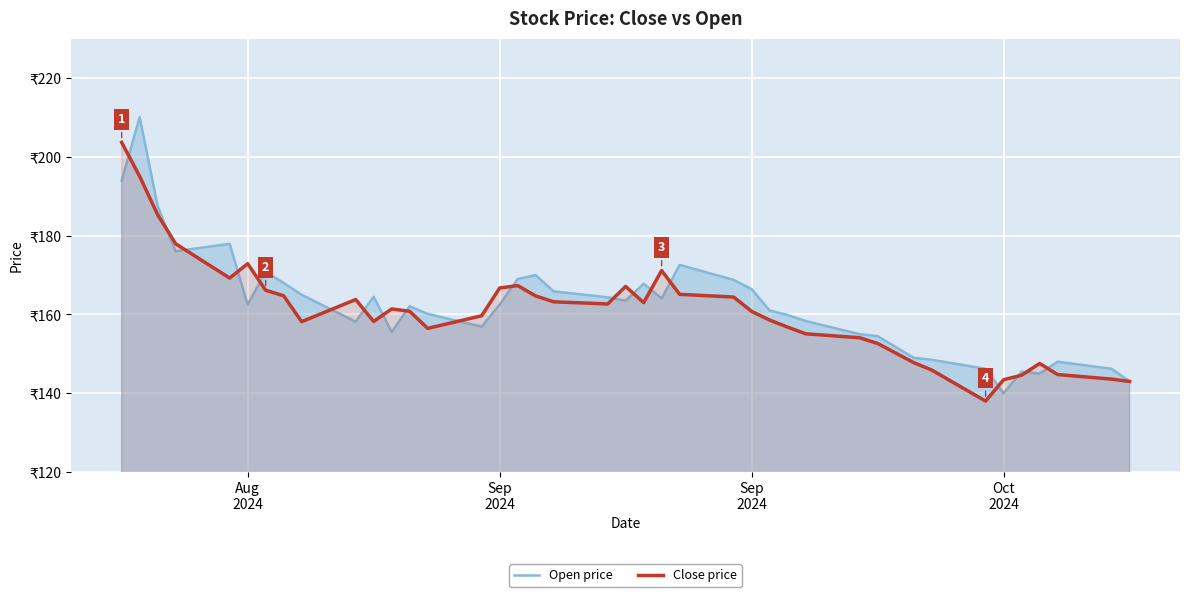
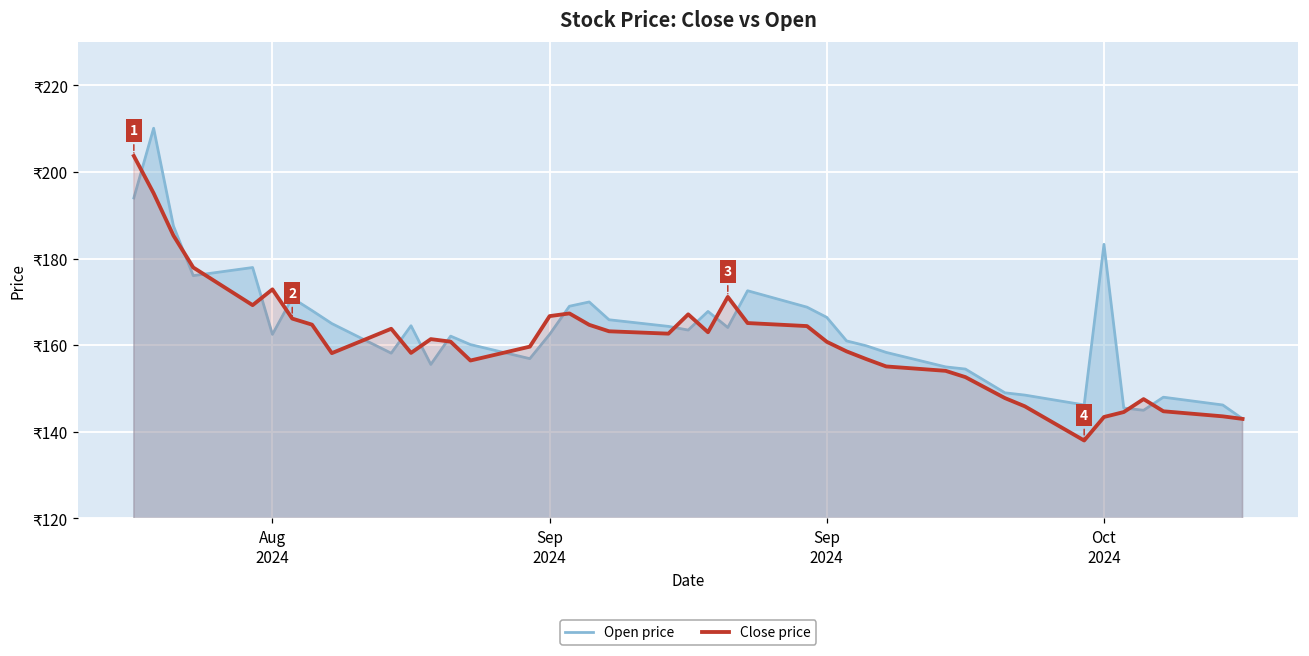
  {
    "Open price": {
      "Aug 2024": "₹163",
-     "Oct 2024": "₹140"
+     "Oct 2024": "₹183"
    },
    "Close price": {
      "Aug 2024": "₹173",
      "Oct 2024": "₹143"
    }
  }
